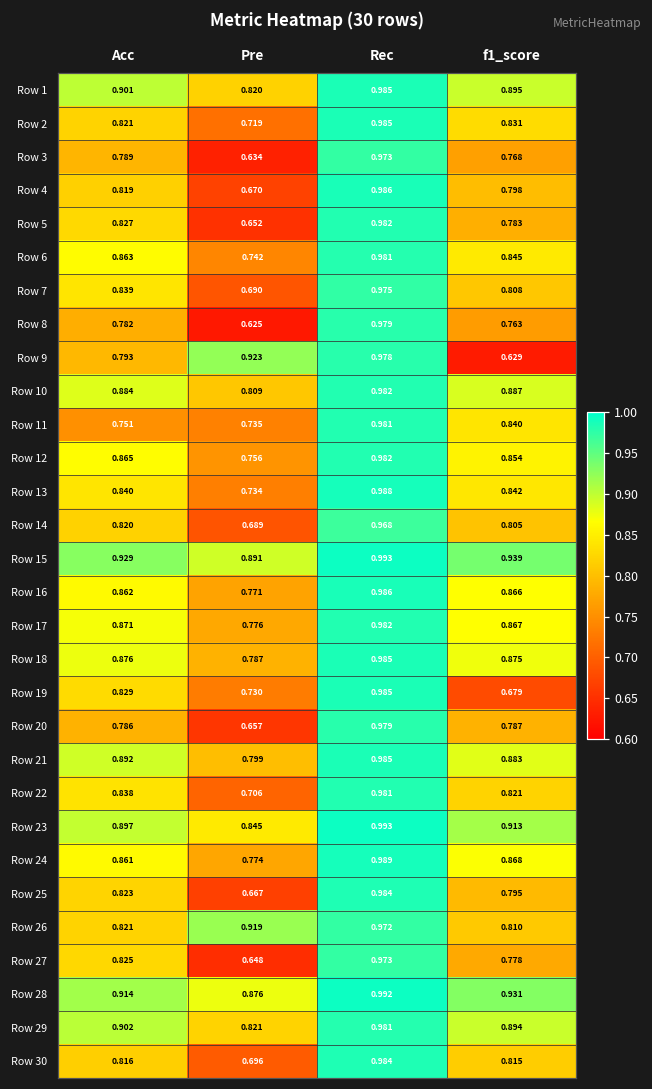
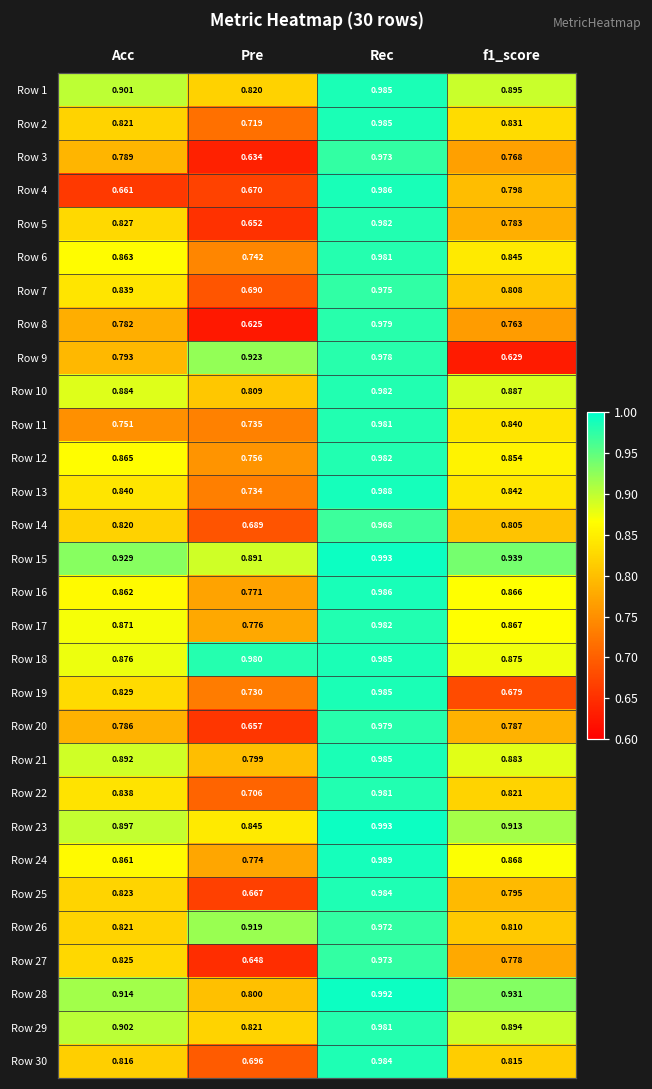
  {
    "Row 1": {
      "Acc": 0.901,
      "Pre": 0.820,
      "Rec": 0.985,
      "f1_score": 0.895
    },
    "Row 2": {
      "Acc": 0.821,
      "Pre": 0.719,
      "Rec": 0.985,
      "f1_score": 0.831
    },
    "Row 3": {
      "Acc": 0.789,
      "Pre": 0.634,
      "Rec": 0.973,
      "f1_score": 0.768
    },
    "Row 4": {
-     "Acc": 0.819,
+     "Acc": 0.661,
      "Pre": 0.670,
      "Rec": 0.986,
      "f1_score": 0.798
    },
    "Row 5": {
      "Acc": 0.827,
      "Pre": 0.652,
      "Rec": 0.982,
      "f1_score": 0.783
    },
    "Row 6": {
      "Acc": 0.863,
      "Pre": 0.742,
      "Rec": 0.981,
      "f1_score": 0.845
    },
    "Row 7": {
      "Acc": 0.839,
      "Pre": 0.690,
      "Rec": 0.975,
      "f1_score": 0.808
    },
    "Row 8": {
      "Acc": 0.782,
      "Pre": 0.625,
      "Rec": 0.979,
      "f1_score": 0.763
    },
    "Row 9": {
      "Acc": 0.793,
      "Pre": 0.923,
      "Rec": 0.978,
      "f1_score": 0.629
    },
    "Row 10": {
      "Acc": 0.884,
      "Pre": 0.809,
      "Rec": 0.982,
      "f1_score": 0.887
    },
    "Row 11": {
      "Acc": 0.751,
      "Pre": 0.735,
      "Rec": 0.981,
      "f1_score": 0.840
    },
    "Row 12": {
      "Acc": 0.865,
      "Pre": 0.756,
      "Rec": 0.982,
      "f1_score": 0.854
    },
    "Row 13": {
      "Acc": 0.840,
      "Pre": 0.734,
      "Rec": 0.988,
      "f1_score": 0.842
    },
    "Row 14": {
      "Acc": 0.820,
      "Pre": 0.689,
      "Rec": 0.968,
      "f1_score": 0.805
    },
    "Row 15": {
      "Acc": 0.929,
      "Pre": 0.891,
      "Rec": 0.993,
      "f1_score": 0.939
    },
    "Row 16": {
      "Acc": 0.862,
      "Pre": 0.771,
      "Rec": 0.986,
      "f1_score": 0.866
    },
    "Row 17": {
      "Acc": 0.871,
      "Pre": 0.776,
      "Rec": 0.982,
      "f1_score": 0.867
    },
    "Row 18": {
      "Acc": 0.876,
-     "Pre": 0.787,
+     "Pre": 0.980,
      "Rec": 0.985,
      "f1_score": 0.875
    },
    "Row 19": {
      "Acc": 0.829,
      "Pre": 0.730,
      "Rec": 0.985,
      "f1_score": 0.679
    },
    "Row 20": {
      "Acc": 0.786,
      "Pre": 0.657,
      "Rec": 0.979,
      "f1_score": 0.787
    },
    "Row 21": {
      "Acc": 0.892,
      "Pre": 0.799,
      "Rec": 0.985,
      "f1_score": 0.883
    },
    "Row 22": {
      "Acc": 0.838,
      "Pre": 0.706,
      "Rec": 0.981,
      "f1_score": 0.821
    },
    "Row 23": {
      "Acc": 0.897,
      "Pre": 0.845,
      "Rec": 0.993,
      "f1_score": 0.913
    },
    "Row 24": {
      "Acc": 0.861,
      "Pre": 0.774,
      "Rec": 0.989,
      "f1_score": 0.868
    },
    "Row 25": {
      "Acc": 0.823,
      "Pre": 0.667,
      "Rec": 0.984,
      "f1_score": 0.795
    },
    "Row 26": {
      "Acc": 0.821,
      "Pre": 0.919,
      "Rec": 0.972,
      "f1_score": 0.810
    },
    "Row 27": {
      "Acc": 0.825,
      "Pre": 0.648,
      "Rec": 0.973,
      "f1_score": 0.778
    },
    "Row 28": {
      "Acc": 0.914,
-     "Pre": 0.876,
+     "Pre": 0.800,
      "Rec": 0.992,
      "f1_score": 0.931
    },
    "Row 29": {
      "Acc": 0.902,
      "Pre": 0.821,
      "Rec": 0.981,
      "f1_score": 0.894
    },
    "Row 30": {
      "Acc": 0.816,
      "Pre": 0.696,
      "Rec": 0.984,
      "f1_score": 0.815
    }
  }
